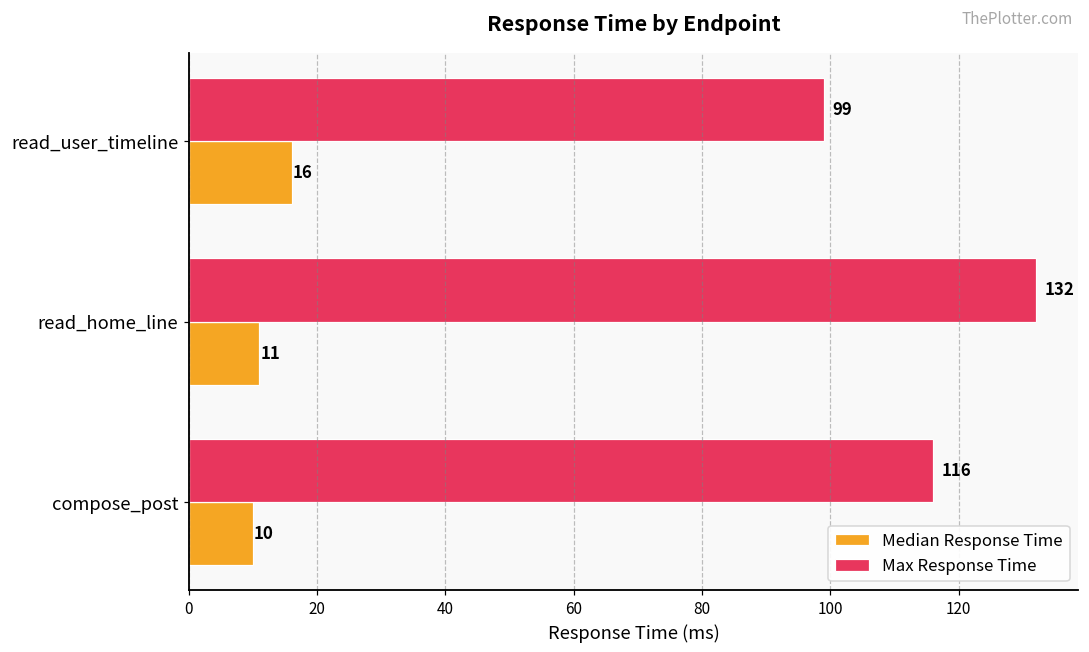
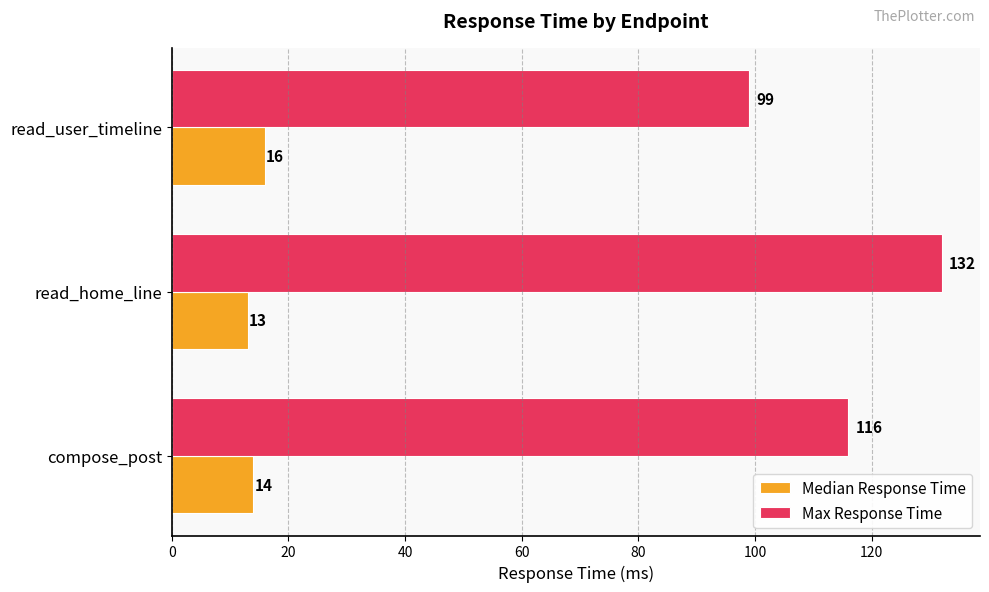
  {
    "Median Response Time": {
      "read_user_timeline": 16,
-     "read_home_line": 11,
-     "compose_post": 10
+     "read_home_line": 13,
+     "compose_post": 14
    },
    "Max Response Time": {
      "read_user_timeline": 99,
      "read_home_line": 132,
      "compose_post": 116
    }
  }
